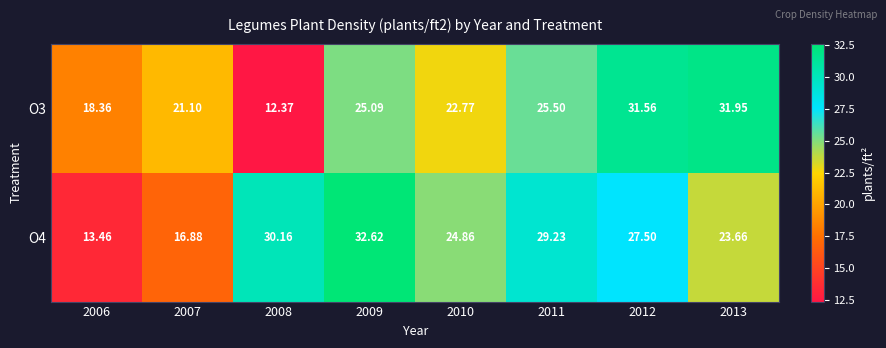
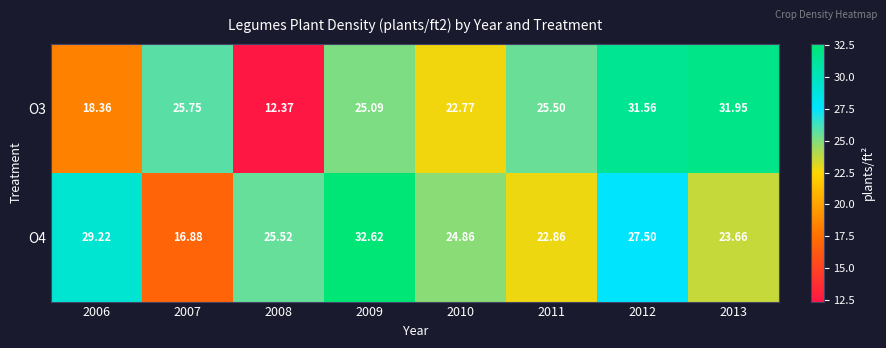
  {
    "O3": {
      "2006": 18.36,
-     "2007": 21.10,
+     "2007": 25.75,
      "2008": 12.37,
      "2009": 25.09,
      "2010": 22.77,
      "2011": 25.50,
      "2012": 31.56,
      "2013": 31.95
    },
    "O4": {
-     "2006": 13.46,
+     "2006": 29.22,
      "2007": 16.88,
-     "2008": 30.16,
+     "2008": 25.52,
      "2009": 32.62,
      "2010": 24.86,
-     "2011": 29.23,
+     "2011": 22.86,
      "2012": 27.50,
      "2013": 23.66
    }
  }
